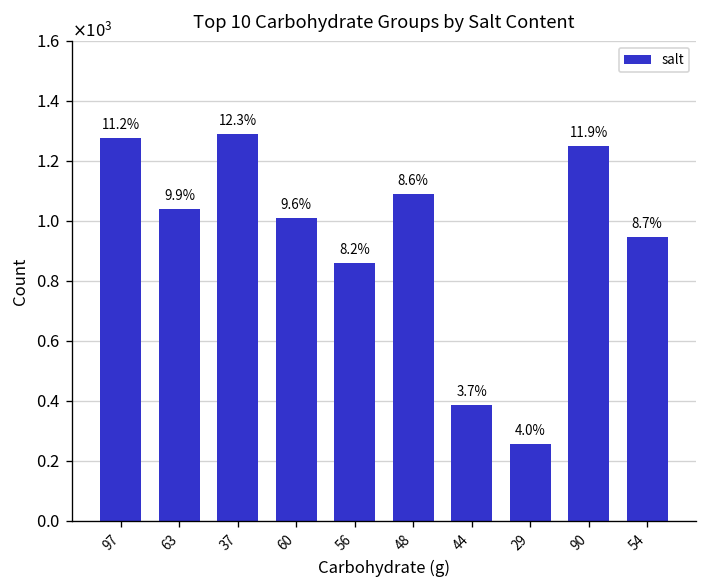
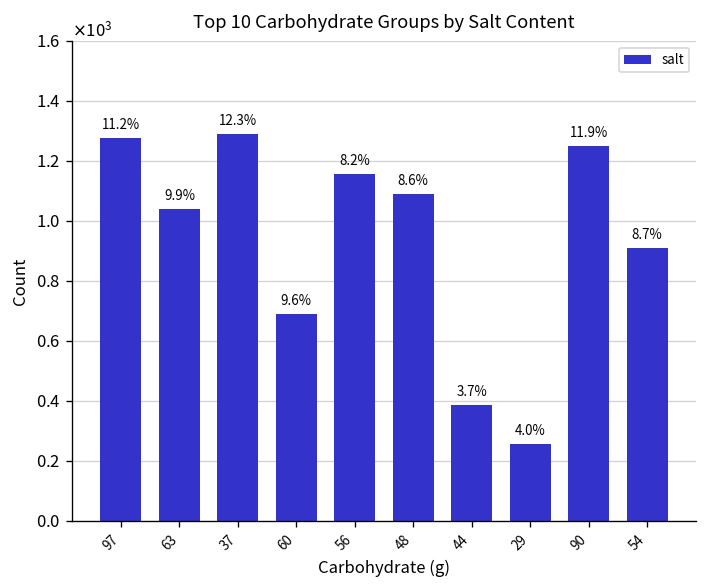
  {
-   "60": 1010,
-   "56": 860,
-   "54": 950
+   "60": 690,
+   "56": 1160,
+   "54": 910
  }
